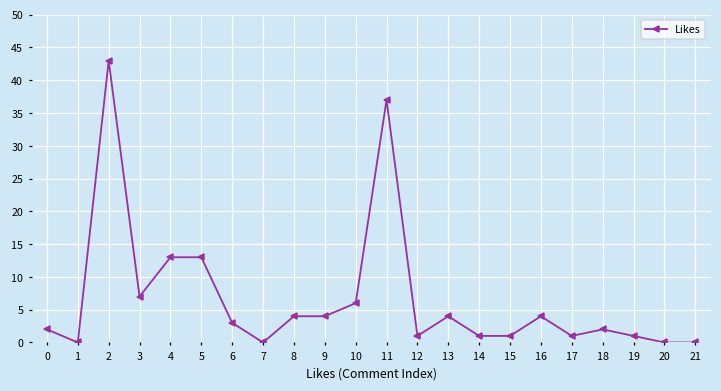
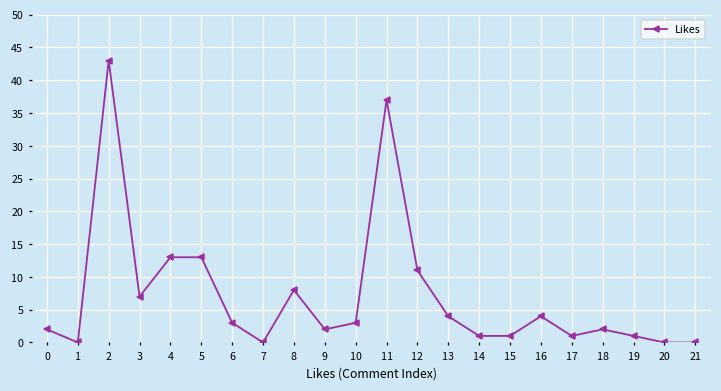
  {
    "0": 2,
    "1": 0,
    "2": 43,
    "3": 7,
    "4": 13,
    "5": 13,
    "6": 3,
    "7": 0,
-   "8": 4,
-   "9": 4,
-   "10": 6,
+   "8": 8,
+   "9": 2,
+   "10": 3,
    "11": 37,
-   "12": 1,
+   "12": 11,
    "13": 4,
    "14": 1,
    "15": 1,
    "16": 4,
    "17": 1,
    "18": 2,
    "19": 1,
    "20": 0,
    "21": 0
  }
